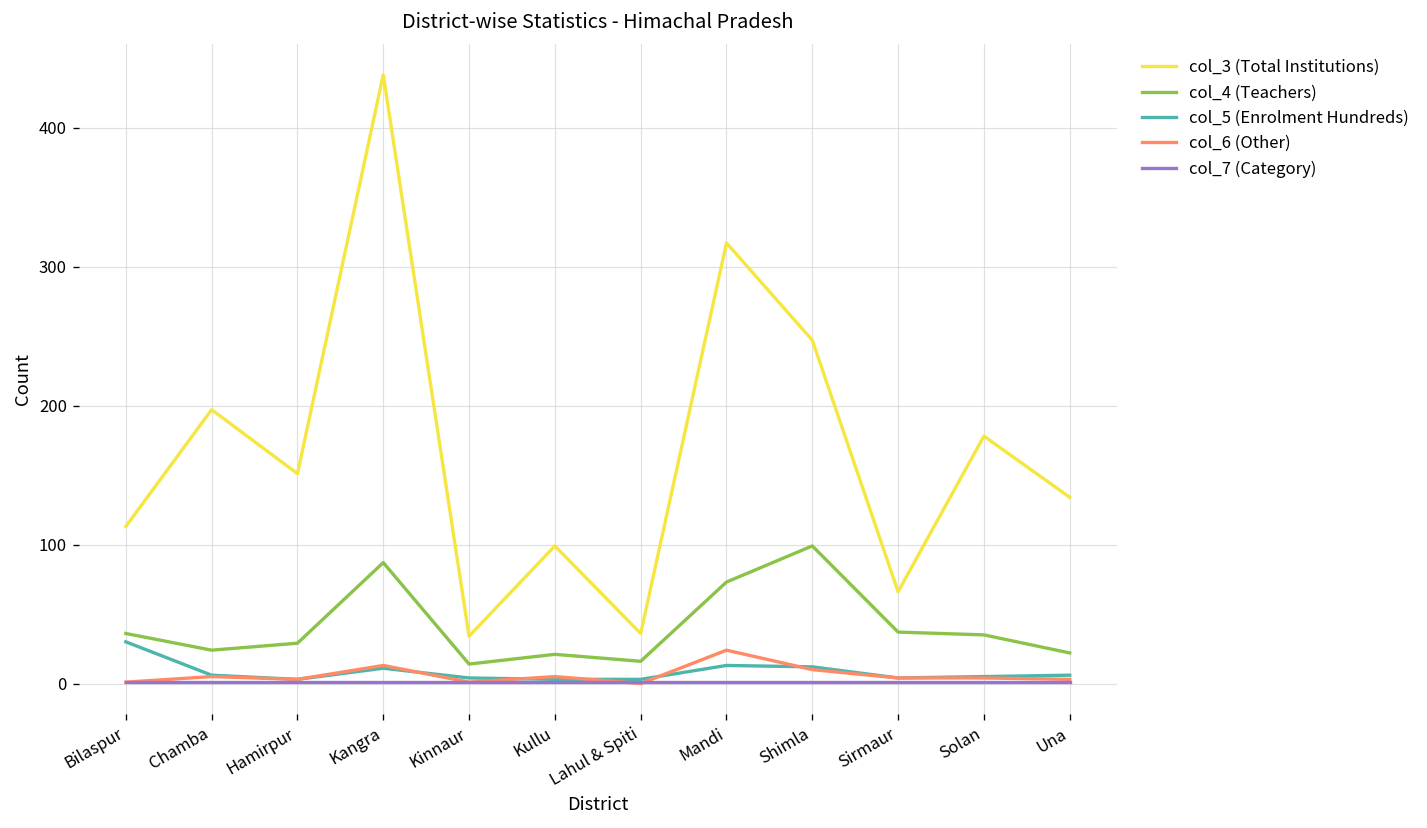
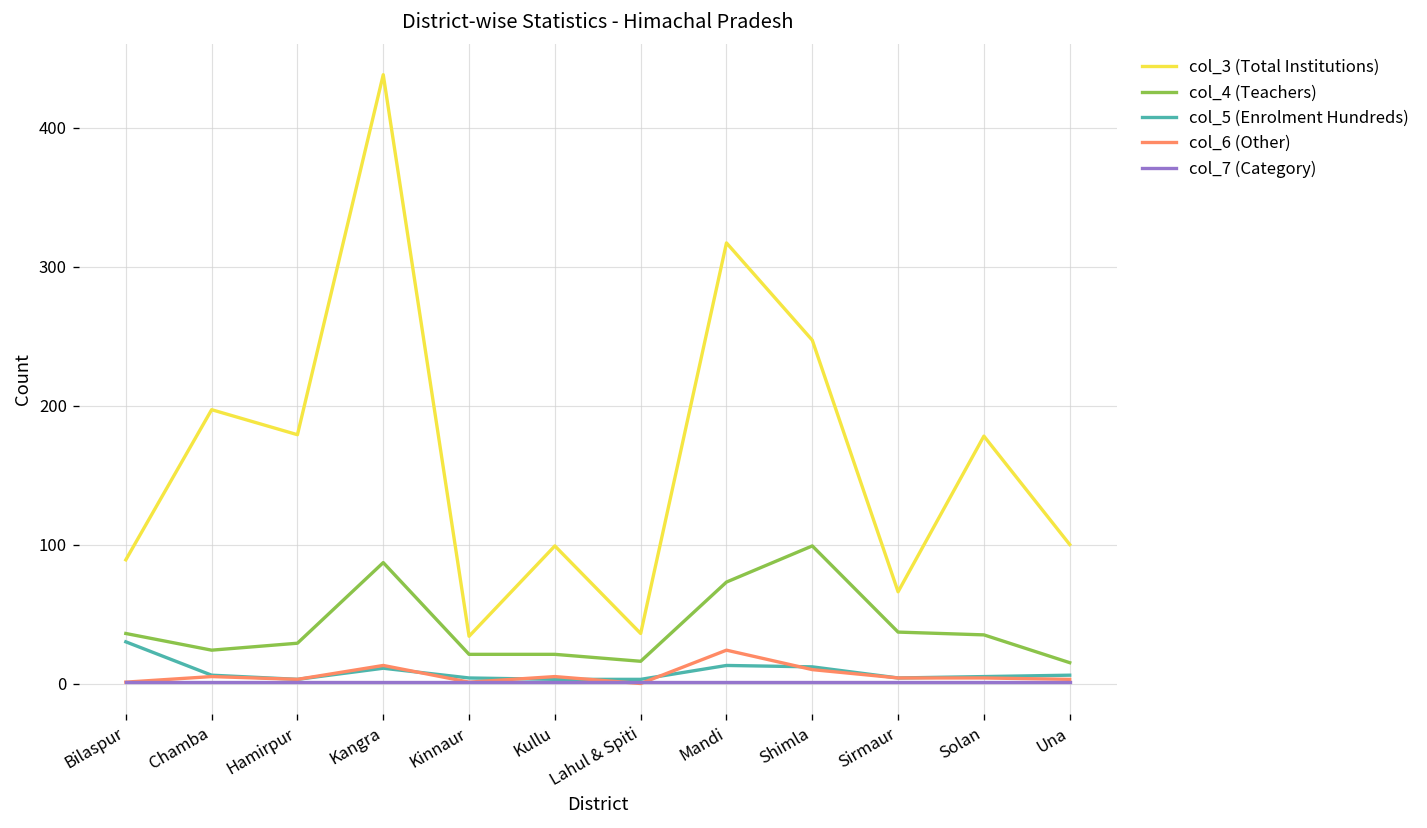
  {
    "col_3 (Total Institutions)": {
-     "Bilaspur": 113,
+     "Bilaspur": 89,
      "Chamba": 197,
-     "Hamirpur": 151,
+     "Hamirpur": 179,
      "Kangra": 438,
      "Kinnaur": 34,
      "Kullu": 99,
      "Lahul & Spiti": 36,
      "Mandi": 317,
      "Shimla": 247,
      "Sirmaur": 66,
      "Solan": 178,
-     "Una": 134
+     "Una": 100
    },
    "col_4 (Teachers)": {
      "Bilaspur": 36,
      "Chamba": 24,
      "Hamirpur": 29,
      "Kangra": 87,
-     "Kinnaur": 14,
+     "Kinnaur": 21,
      "Kullu": 21,
      "Lahul & Spiti": 16,
      "Mandi": 73,
      "Shimla": 99,
      "Sirmaur": 37,
      "Solan": 35,
-     "Una": 22
+     "Una": 15
    },
    "col_5 (Enrolment Hundreds)": {
      "Bilaspur": 30,
      "Kinnaur": 4,
      "Mandi": 13,
      "Una": 6
    },
    "col_6 (Other)": {
      "Mandi": 24
    },
    "col_7 (Category)": {
      "Chamba": 1,
      "Kangra": 1,
      "Mandi": 1,
      "Shimla": 1,
      "Sirmaur": 1,
      "Solan": 1
    }
  }
